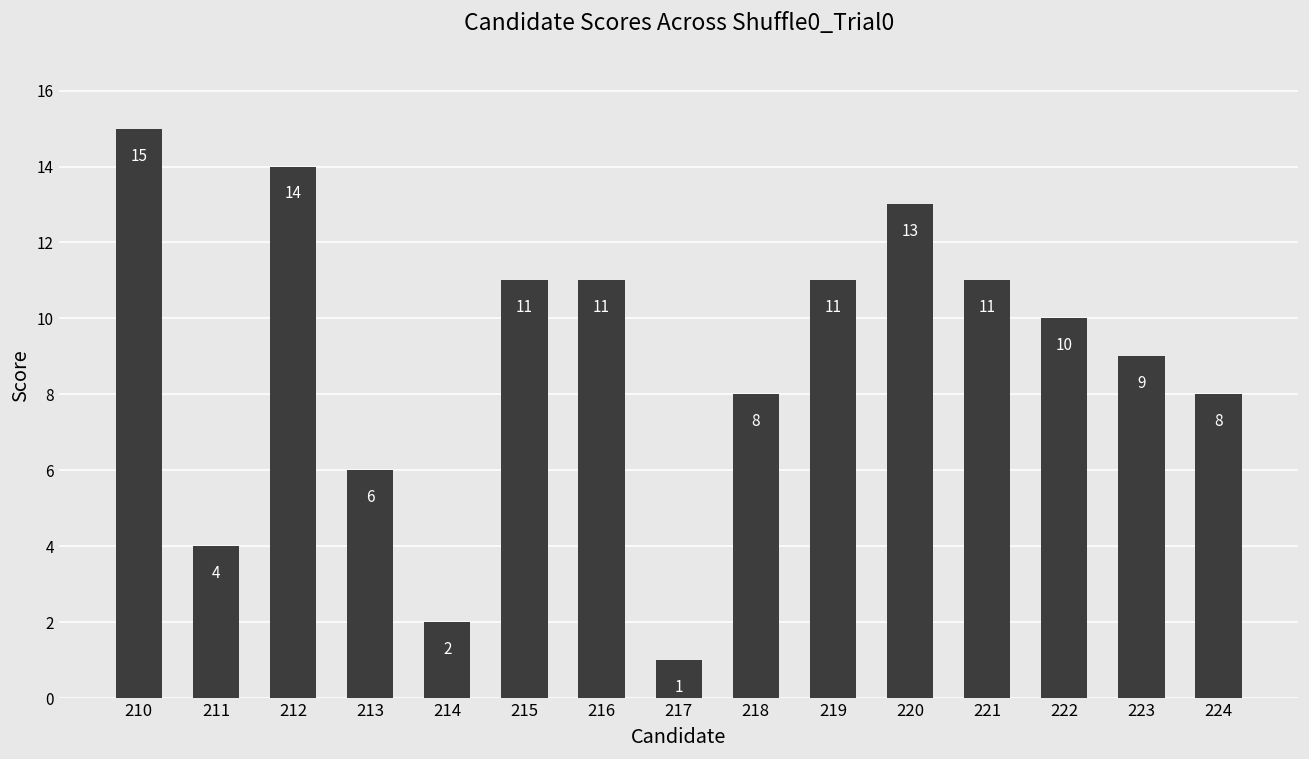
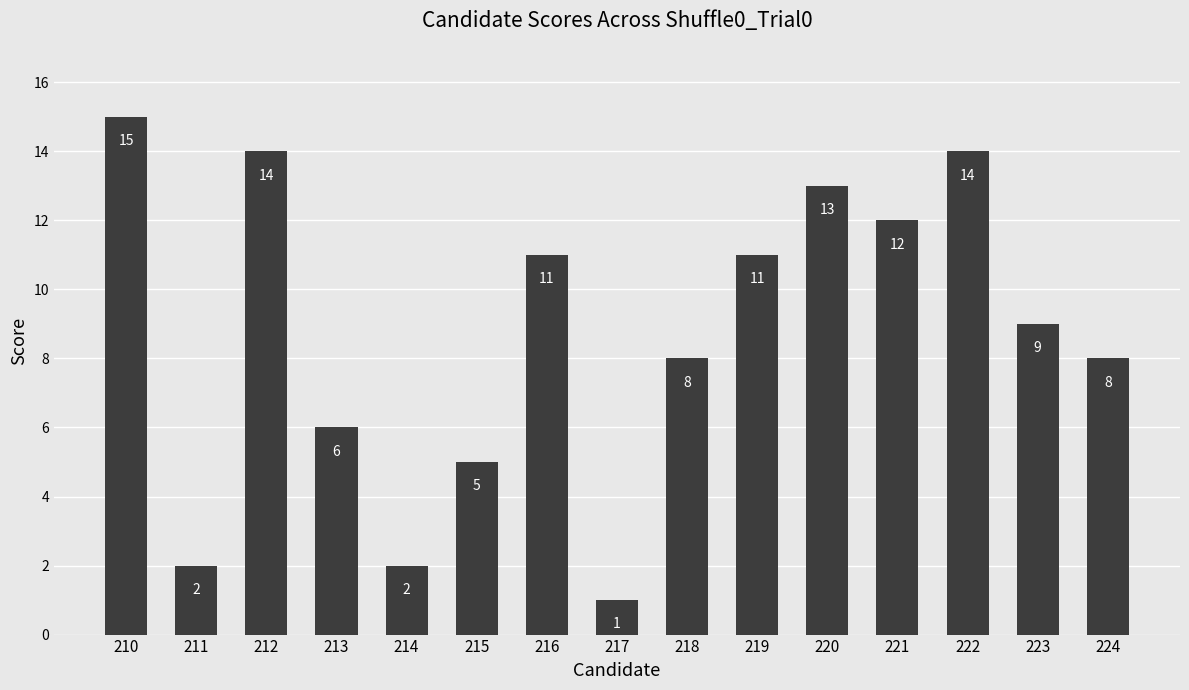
  {
    "210": 15,
-   "211": 4,
+   "211": 2,
    "212": 14,
    "213": 6,
    "214": 2,
-   "215": 11,
+   "215": 5,
    "216": 11,
    "217": 1,
    "218": 8,
    "219": 11,
    "220": 13,
-   "221": 11,
-   "222": 10,
+   "221": 12,
+   "222": 14,
    "223": 9,
    "224": 8
  }
